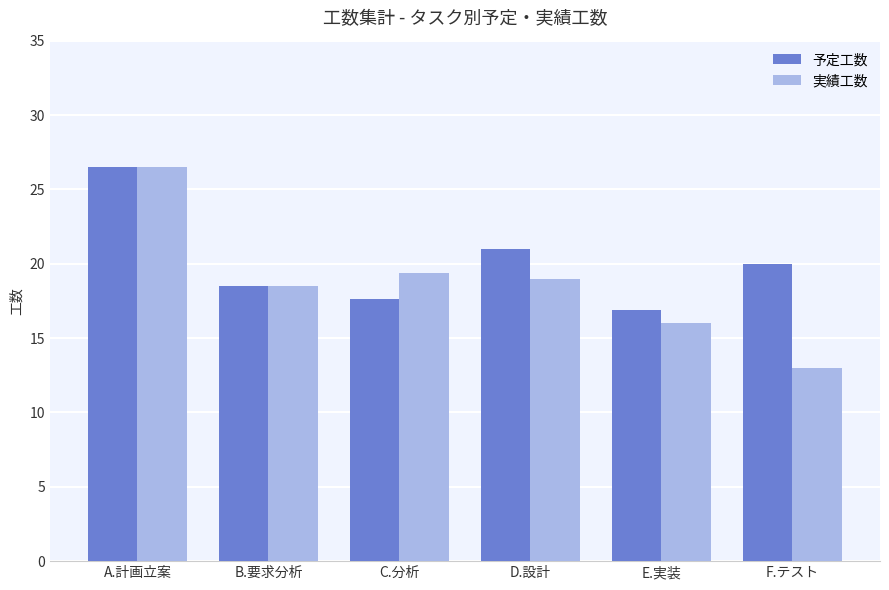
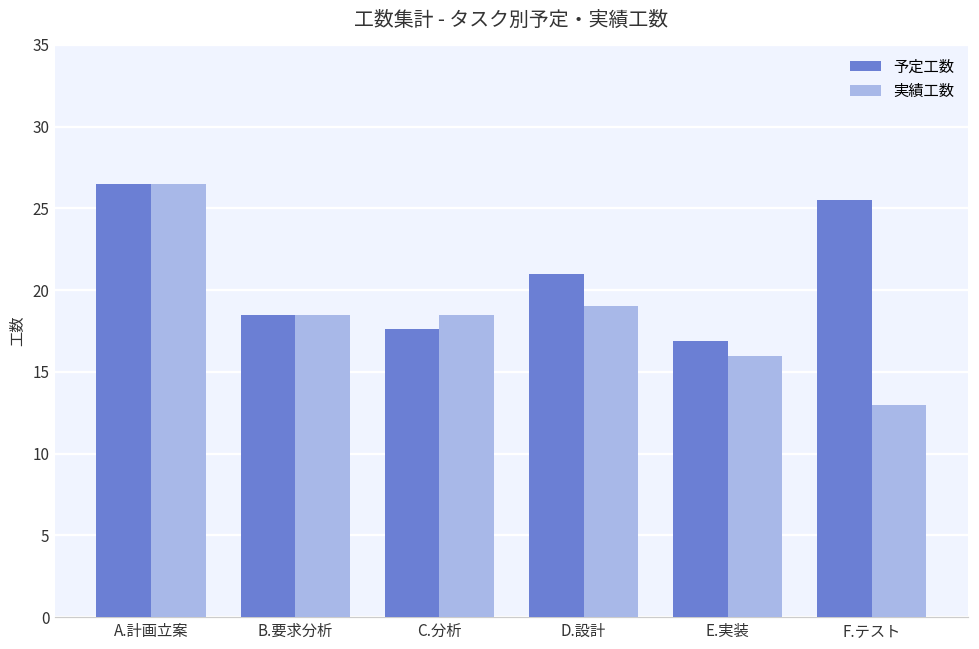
  {
    "予定工数": {
      "A.計画立案": 26.5,
      "B.要求分析": 18.5,
      "C.分析": 17.6,
      "D.設計": 21.0,
      "E.実装": 16.9,
-     "F.テスト": 20.0
+     "F.テスト": 25.5
    },
    "実績工数": {
      "A.計画立案": 26.5,
      "B.要求分析": 18.5,
-     "C.分析": 19.4,
+     "C.分析": 18.5,
      "D.設計": 19.0,
      "E.実装": 16.0,
      "F.テスト": 13.0
    }
  }
